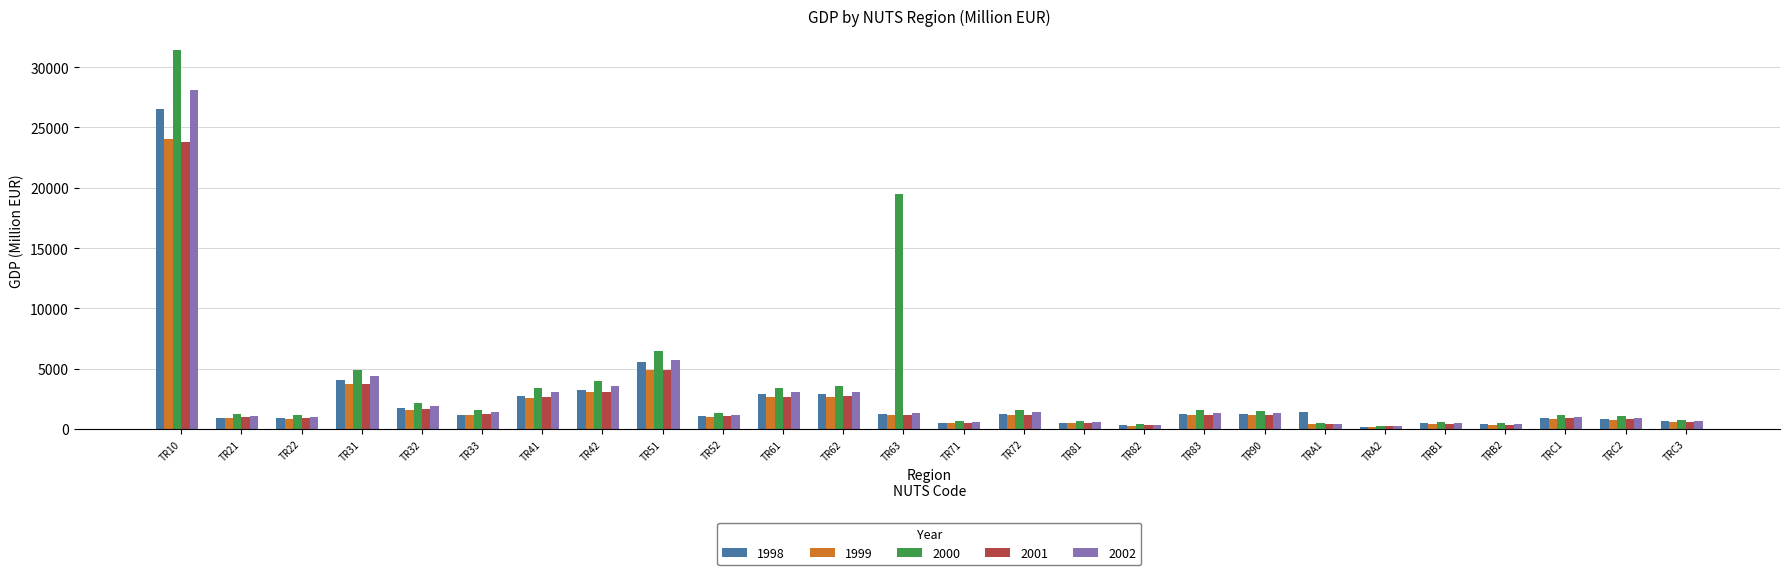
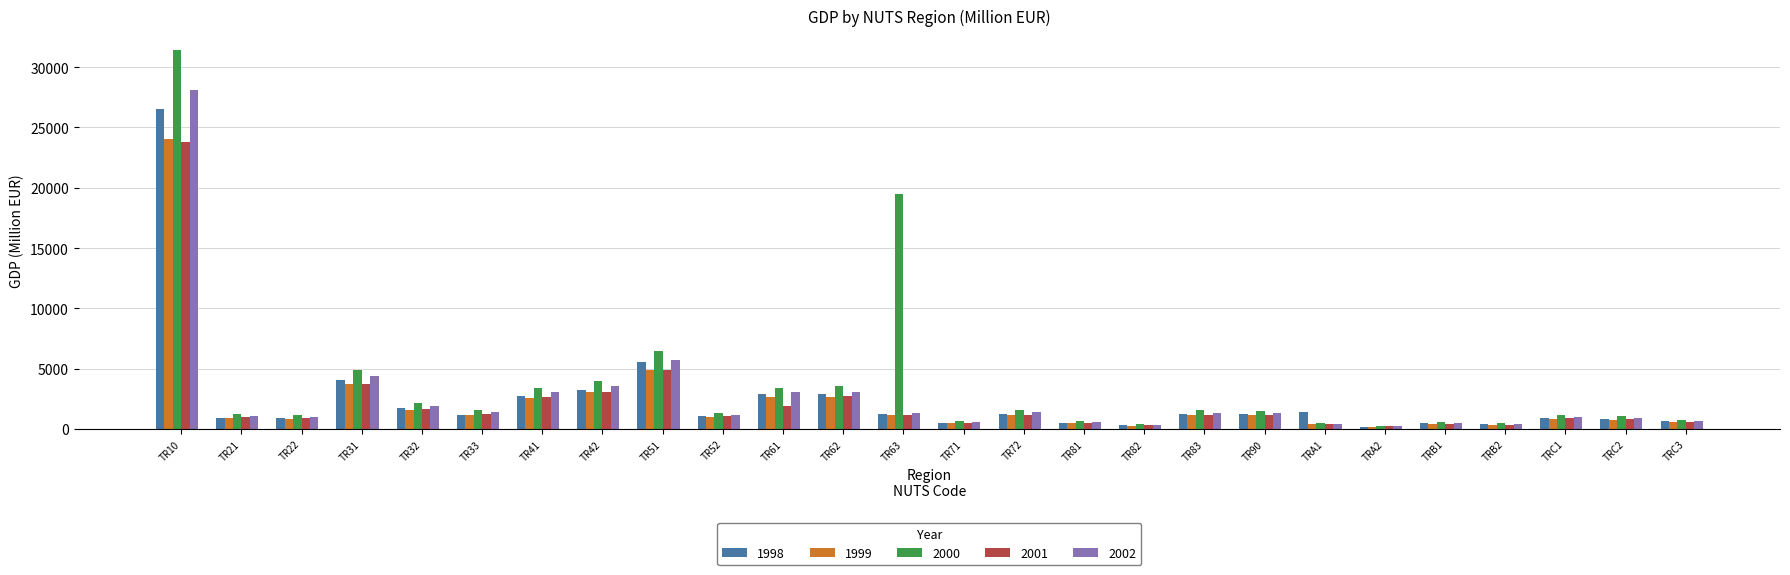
  {
    "1998": {
      "TR10": 26500,
      "TR21": 900,
      "TR22": 900,
      "TR31": 4100,
      "TR32": 1700,
      "TR33": 1200,
      "TR41": 2700,
      "TR42": 3200,
      "TR51": 5500,
      "TR52": 1000,
      "TR61": 2900,
      "TR62": 2900,
      "TR63": 1200,
      "TR71": 500,
      "TR72": 1200,
      "TR81": 500,
      "TR82": 300,
      "TR83": 1300,
      "TR90": 1300,
      "TRA1": 1400,
      "TRB1": 500,
      "TRB2": 400,
      "TRC1": 900,
      "TRC2": 800,
      "TRC3": 600
    },
    "1999": {
      "TR10": 24000,
      "TR21": 900,
      "TR22": 900,
      "TR31": 3700,
      "TR32": 1600,
      "TR33": 1200,
      "TR41": 2500,
      "TR42": 3000,
      "TR51": 4900,
      "TR52": 1000,
      "TR61": 2600,
      "TR62": 2700,
      "TR63": 1100,
      "TR71": 500,
      "TR72": 1200,
      "TR81": 500,
      "TR82": 300,
      "TR83": 1200,
      "TR90": 1100,
      "TRA1": 400,
      "TRB1": 400,
      "TRB2": 300,
      "TRC1": 800,
      "TRC2": 800,
      "TRC3": 600
    },
    "2000": {
      "TR10": 31500,
      "TR21": 1200,
      "TR22": 1100,
      "TR31": 4900,
      "TR32": 2100,
      "TR33": 1600,
      "TR41": 3400,
      "TR42": 4000,
      "TR51": 6400,
      "TR52": 1300,
      "TR61": 3400,
      "TR62": 3500,
      "TR63": 19500,
      "TR71": 700,
      "TR72": 1500,
      "TR81": 600,
      "TR82": 400,
      "TR83": 1500,
      "TR90": 1500,
      "TRA1": 500,
      "TRA2": 200,
      "TRB1": 500,
      "TRB2": 500,
      "TRC1": 1100,
      "TRC2": 1000,
      "TRC3": 800
    },
    "2001": {
      "TR10": 23800,
      "TR21": 1000,
      "TR22": 900,
      "TR31": 3700,
      "TR32": 1700,
      "TR33": 1200,
      "TR41": 2600,
      "TR42": 3100,
      "TR51": 4900,
      "TR52": 1000,
-     "TR61": 2600,
+     "TR61": 1900,
      "TR62": 2700,
      "TR63": 1200,
      "TR71": 500,
      "TR72": 1200,
      "TR81": 500,
      "TR82": 300,
      "TR83": 1200,
      "TR90": 1100,
      "TRA1": 400,
      "TRB1": 400,
      "TRB2": 400,
      "TRC1": 900,
      "TRC2": 800,
      "TRC3": 600
    },
    "2002": {
      "TR10": 28100,
      "TR21": 1100,
      "TR22": 1000,
      "TR31": 4400,
      "TR32": 1900,
      "TR33": 1400,
      "TR41": 3000,
      "TR42": 3600,
      "TR51": 5700,
      "TR52": 1200,
      "TR61": 3000,
      "TR62": 3100,
      "TR63": 1300,
      "TR71": 600,
      "TR72": 1400,
      "TR81": 500,
      "TR82": 300,
      "TR83": 1300,
      "TR90": 1300,
      "TRA1": 400,
      "TRB1": 500,
      "TRB2": 400,
      "TRC1": 1000,
      "TRC2": 900,
      "TRC3": 700
    }
  }
